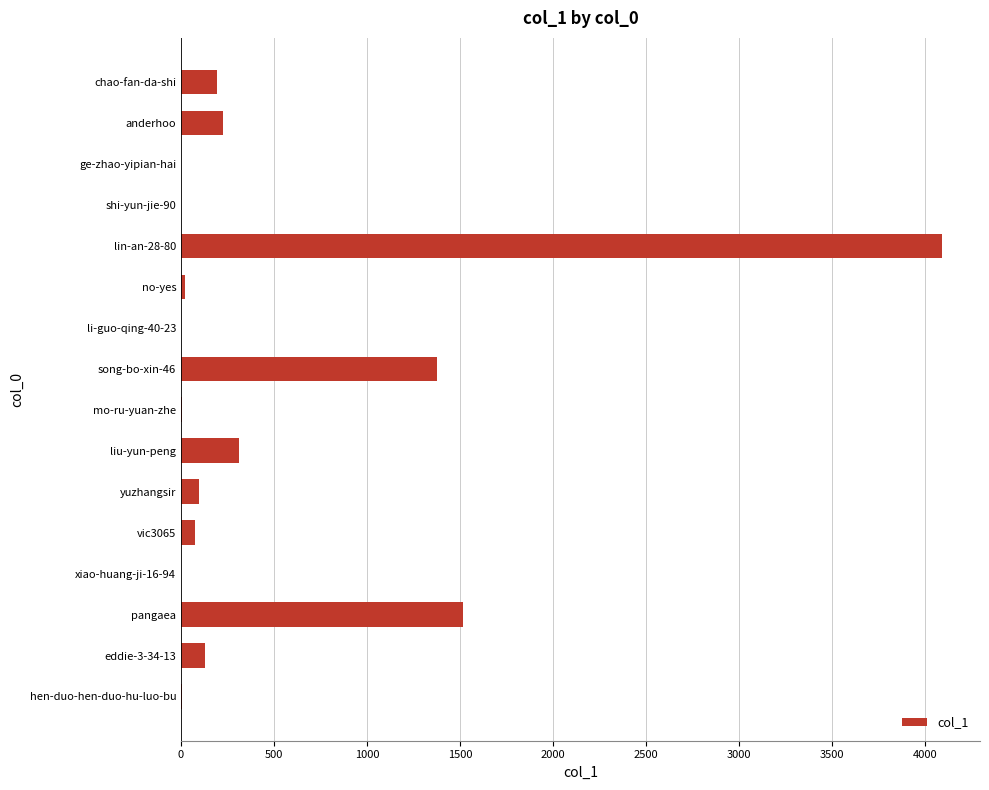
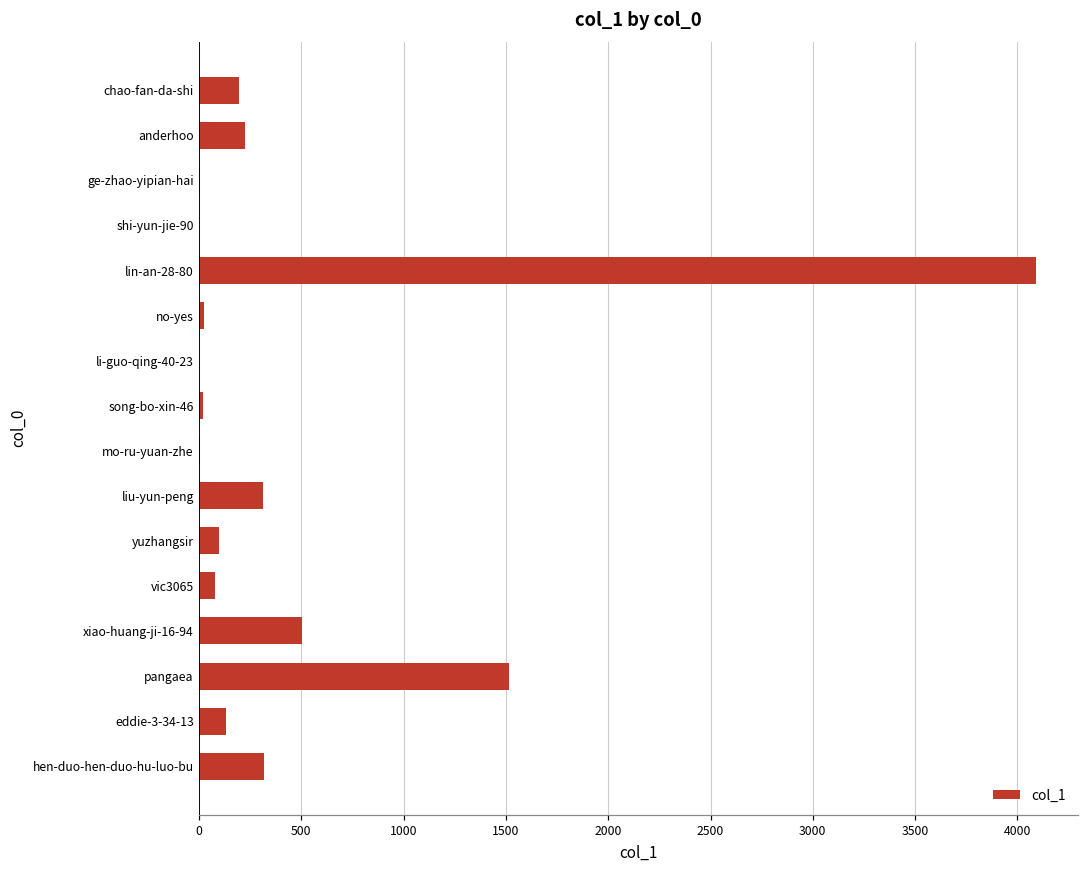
  {
    "chao-fan-da-shi": 200,
    "anderhoo": 230,
    "lin-an-28-80": 4090,
    "no-yes": 20,
    "li-guo-qing-40-23": 0,
-   "song-bo-xin-46": 1370,
+   "song-bo-xin-46": 20,
    "liu-yun-peng": 310,
    "yuzhangsir": 100,
    "vic3065": 80,
-   "xiao-huang-ji-16-94": 0,
+   "xiao-huang-ji-16-94": 500,
    "pangaea": 1510,
    "eddie-3-34-13": 130,
-   "hen-duo-hen-duo-hu-luo-bu": 10
+   "hen-duo-hen-duo-hu-luo-bu": 320
  }
